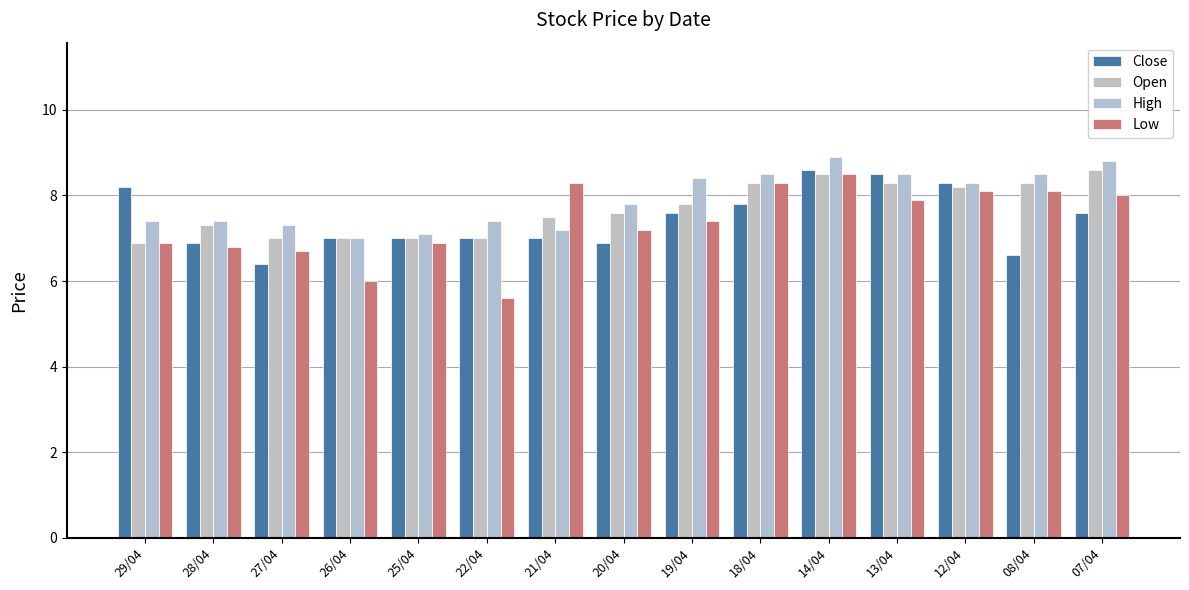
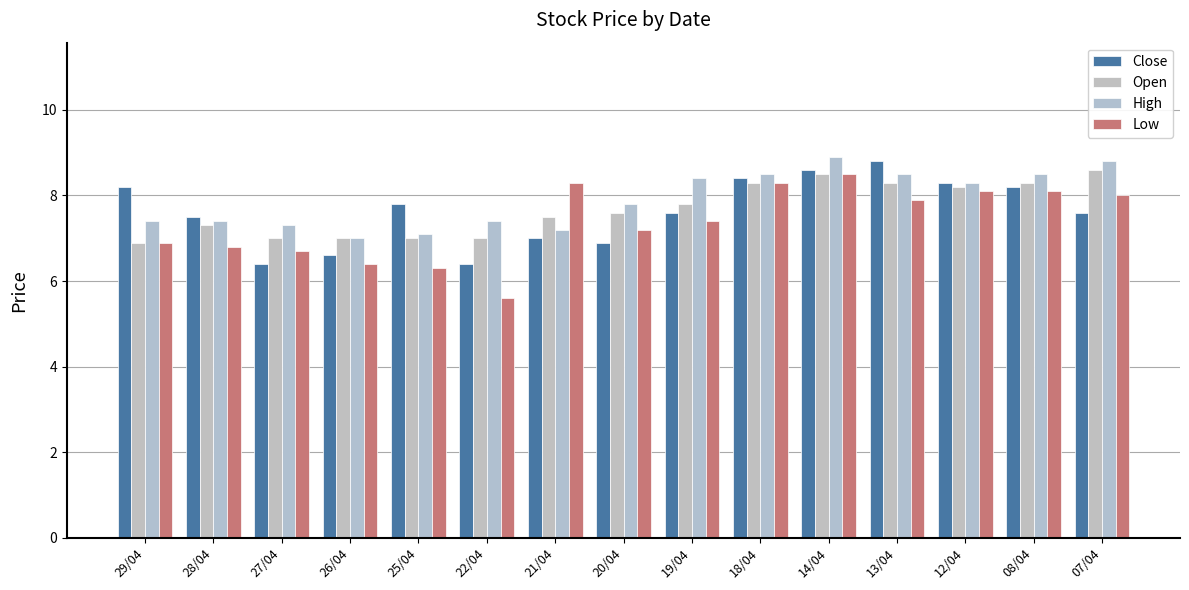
  {
    "Close": {
      "29/04": 8.2,
-     "28/04": 6.9,
+     "28/04": 7.5,
      "27/04": 6.4,
-     "26/04": 7.0,
-     "25/04": 7.0,
-     "22/04": 7.0,
+     "26/04": 6.6,
+     "25/04": 7.8,
+     "22/04": 6.4,
      "21/04": 7.0,
      "20/04": 6.9,
      "19/04": 7.6,
-     "18/04": 7.8,
+     "18/04": 8.4,
      "14/04": 8.6,
-     "13/04": 8.5,
+     "13/04": 8.8,
      "12/04": 8.3,
-     "08/04": 6.6,
+     "08/04": 8.2,
      "07/04": 7.6
    },
    "Low": {
      "29/04": 6.9,
      "28/04": 6.8,
      "27/04": 6.7,
-     "26/04": 6.0,
-     "25/04": 6.9,
+     "26/04": 6.4,
+     "25/04": 6.3,
      "22/04": 5.6,
      "21/04": 8.3,
      "20/04": 7.2,
      "19/04": 7.4,
      "18/04": 8.3,
      "14/04": 8.5,
      "13/04": 7.9,
      "12/04": 8.1,
      "08/04": 8.1,
      "07/04": 8.0
    }
  }
